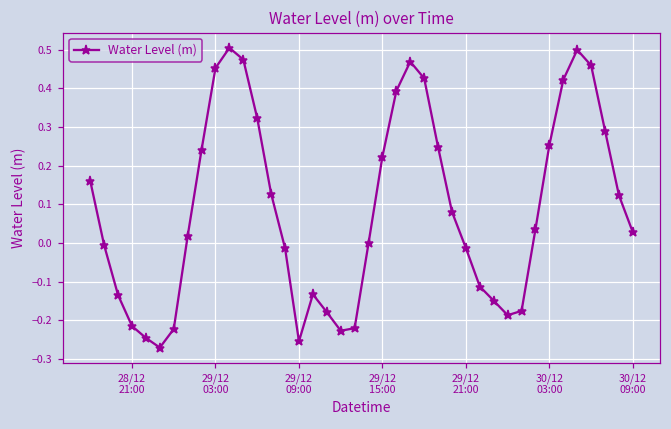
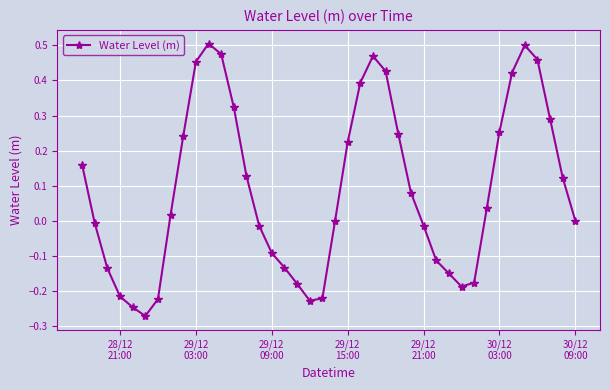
  {
    "28/12 21:00": -0.22,
    "29/12 03:00": 0.45,
-   "29/12 09:00": -0.25,
+   "29/12 09:00": -0.09,
    "29/12 15:00": 0.22,
    "29/12 21:00": -0.01,
    "30/12 03:00": 0.25,
-   "30/12 09:00": 0.03
+   "30/12 09:00": 0.00
  }
